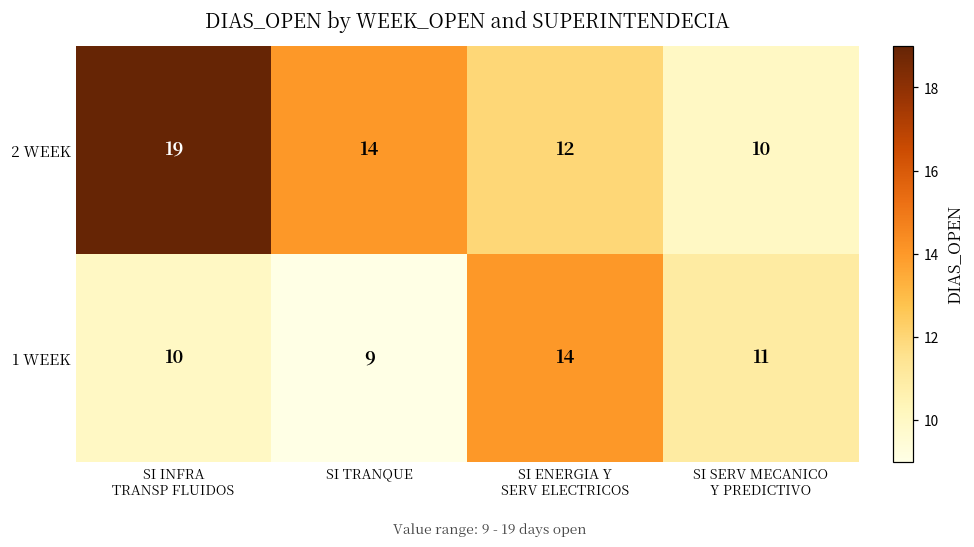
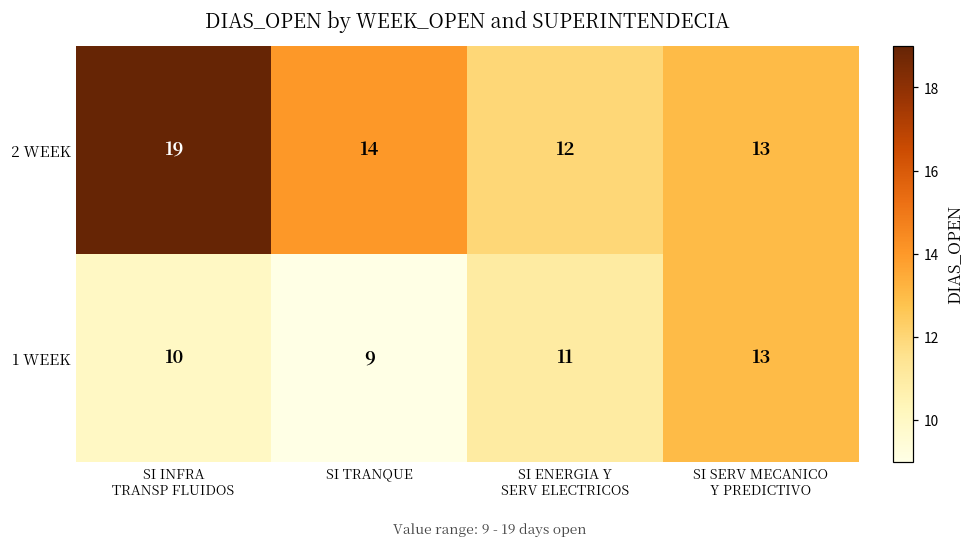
  {
    "2 WEEK": {
      "SI INFRA TRANSP FLUIDOS": 19,
      "SI TRANQUE": 14,
      "SI ENERGIA Y SERV ELECTRICOS": 12,
-     "SI SERV MECANICO Y PREDICTIVO": 10
+     "SI SERV MECANICO Y PREDICTIVO": 13
    },
    "1 WEEK": {
      "SI INFRA TRANSP FLUIDOS": 10,
      "SI TRANQUE": 9,
-     "SI ENERGIA Y SERV ELECTRICOS": 14,
-     "SI SERV MECANICO Y PREDICTIVO": 11
+     "SI ENERGIA Y SERV ELECTRICOS": 11,
+     "SI SERV MECANICO Y PREDICTIVO": 13
    }
  }
